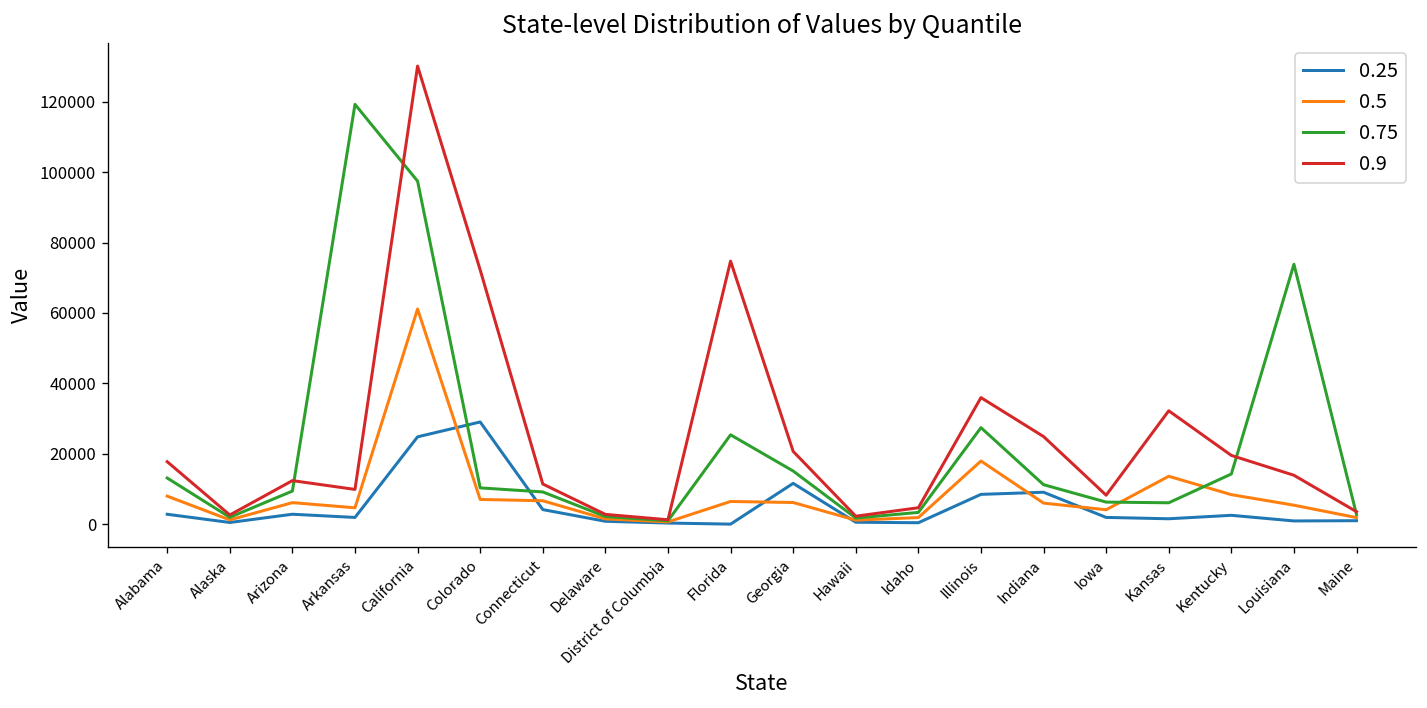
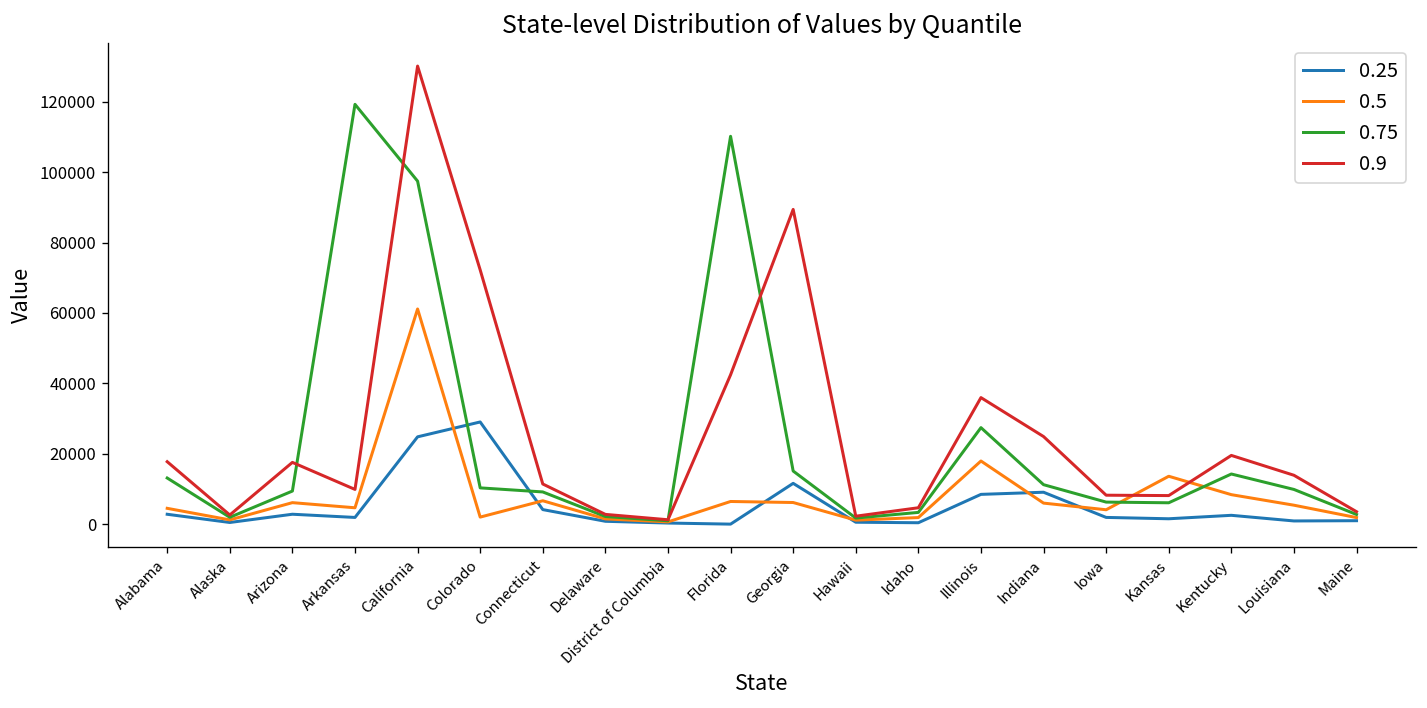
  {
    "0.25": {
      "Alabama": 3000,
      "Arizona": 3000,
      "Arkansas": 2000,
      "California": 25000,
      "Colorado": 29000,
      "Connecticut": 4000,
      "Florida": 0,
      "Georgia": 12000,
      "Idaho": 0,
      "Illinois": 8000,
      "Indiana": 9000,
      "Iowa": 2000,
      "Kansas": 2000,
      "Kentucky": 3000,
      "Louisiana": 1000,
      "Maine": 1000
    },
    "0.5": {
-     "Alabama": 8000,
+     "Alabama": 4000,
      "Arizona": 6000,
      "Arkansas": 5000,
      "California": 61000,
-     "Colorado": 7000,
+     "Colorado": 2000,
      "Connecticut": 7000,
      "Florida": 6000,
      "Georgia": 6000,
      "Idaho": 2000,
      "Illinois": 18000,
      "Indiana": 6000,
      "Iowa": 4000,
      "Kansas": 14000,
      "Kentucky": 8000,
      "Louisiana": 5000,
      "Maine": 2000
    },
    "0.75": {
      "Alabama": 13000,
      "Arizona": 9000,
      "Arkansas": 119000,
      "California": 97000,
      "Colorado": 10000,
      "Connecticut": 9000,
-     "Florida": 25000,
+     "Florida": 110000,
      "Georgia": 15000,
      "Idaho": 3000,
      "Illinois": 27000,
      "Indiana": 11000,
      "Iowa": 6000,
      "Kansas": 6000,
      "Kentucky": 14000,
-     "Louisiana": 74000
+     "Louisiana": 10000
    },
    "0.9": {
      "Alabama": 18000,
-     "Arizona": 12000,
+     "Arizona": 18000,
      "Arkansas": 10000,
      "California": 130000,
      "Colorado": 72000,
      "Connecticut": 11000,
-     "Florida": 75000,
-     "Georgia": 21000,
+     "Florida": 42000,
+     "Georgia": 89000,
      "Idaho": 5000,
      "Illinois": 36000,
      "Indiana": 25000,
      "Iowa": 8000,
-     "Kansas": 32000,
+     "Kansas": 8000,
      "Kentucky": 20000,
      "Louisiana": 14000
    }
  }
